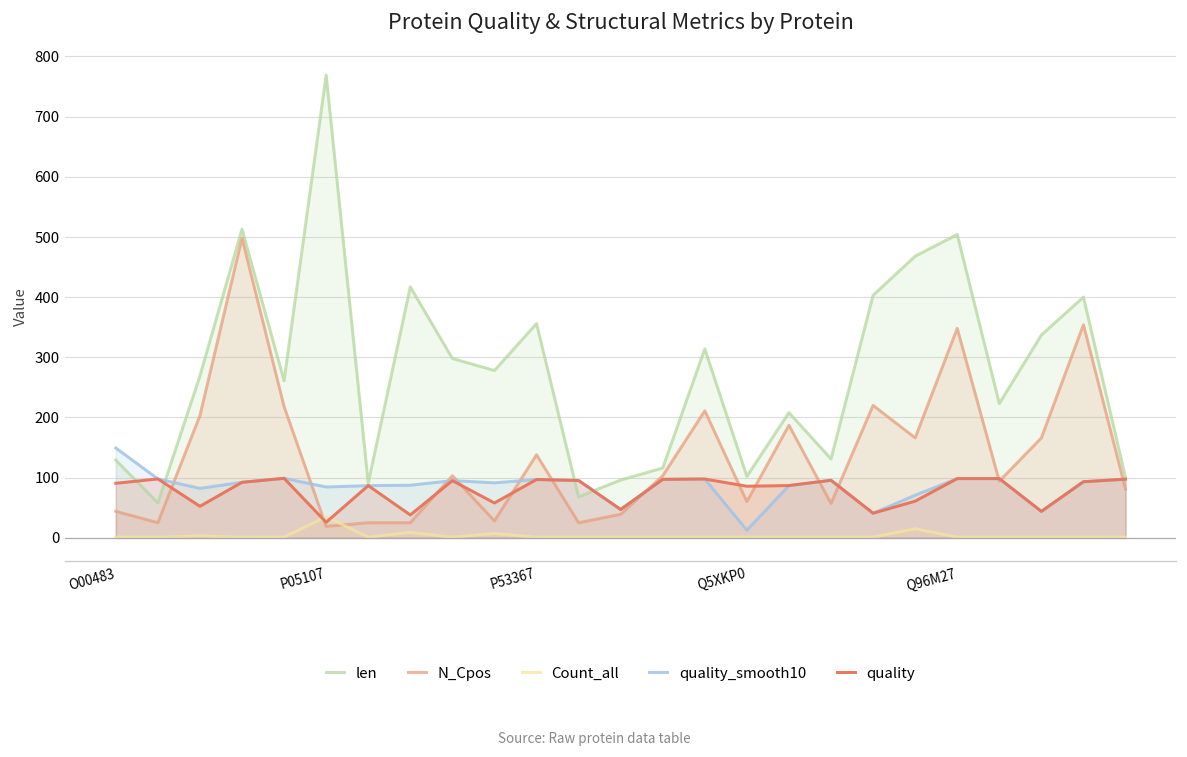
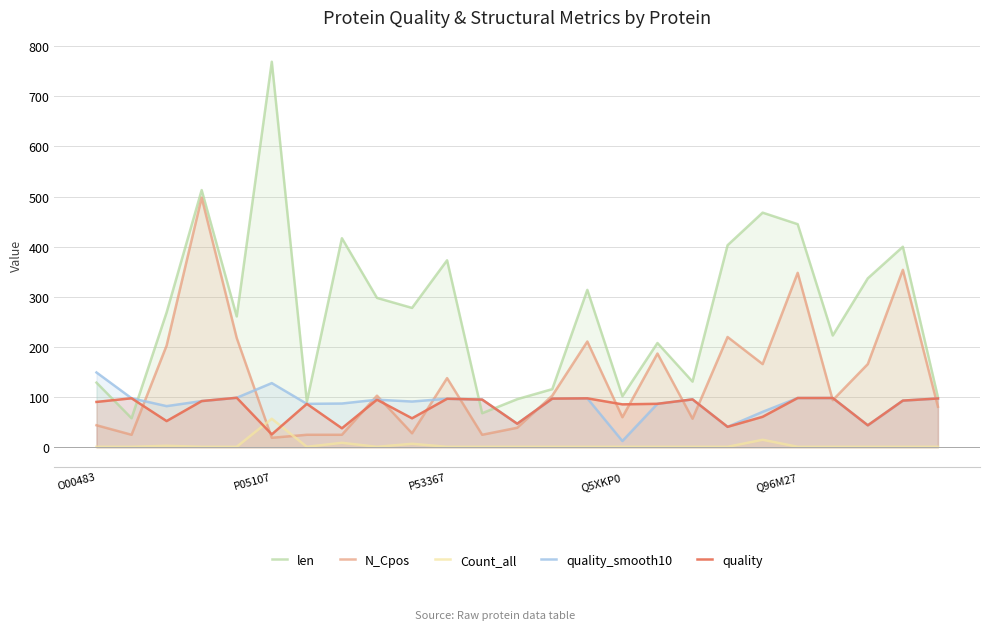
  {
    "len": {
      "O00483": 130,
      "P05107": 770,
-     "P53367": 360,
+     "P53367": 370,
      "Q5XKP0": 100,
-     "Q96M27": 500
+     "Q96M27": 450
    },
    "Count_all": {
      "O00483": 0,
-     "P05107": 40,
+     "P05107": 60,
      "P53367": 0,
      "Q5XKP0": 0,
      "Q96M27": 0
    },
    "quality_smooth10": {
      "O00483": 150,
-     "P05107": 80,
+     "P05107": 130,
      "Q5XKP0": 10
    }
  }
